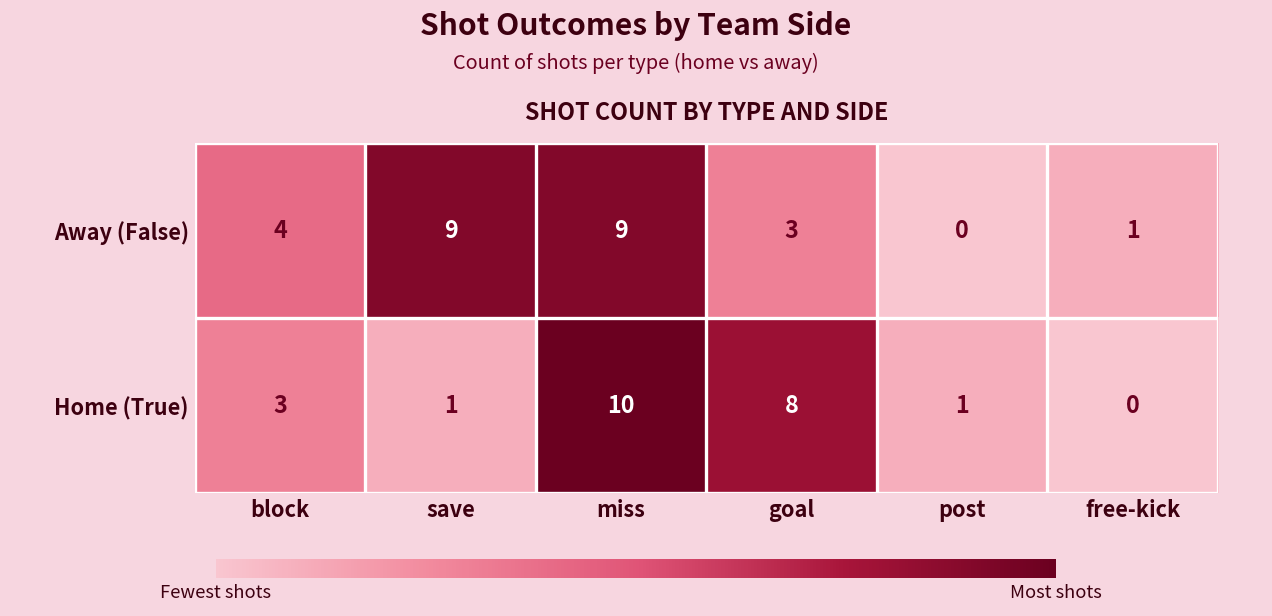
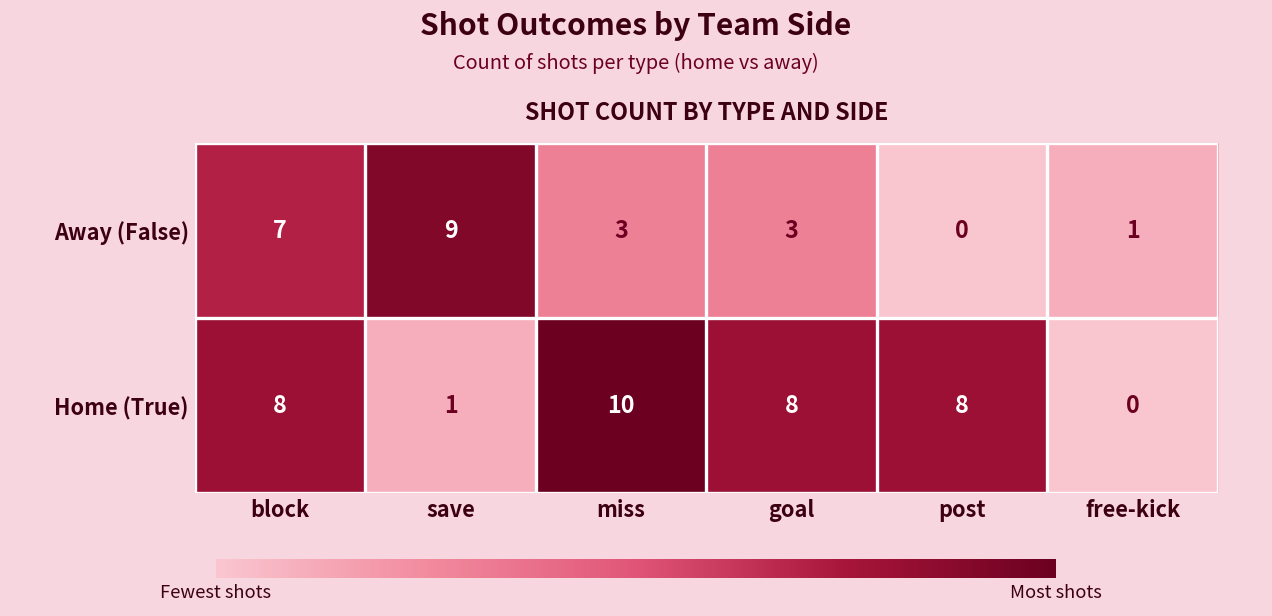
  {
    "Away (False)": {
-     "block": 4,
+     "block": 7,
      "save": 9,
-     "miss": 9,
+     "miss": 3,
      "goal": 3,
      "post": 0,
      "free-kick": 1
    },
    "Home (True)": {
-     "block": 3,
+     "block": 8,
      "save": 1,
      "miss": 10,
      "goal": 8,
-     "post": 1,
+     "post": 8,
      "free-kick": 0
    }
  }
